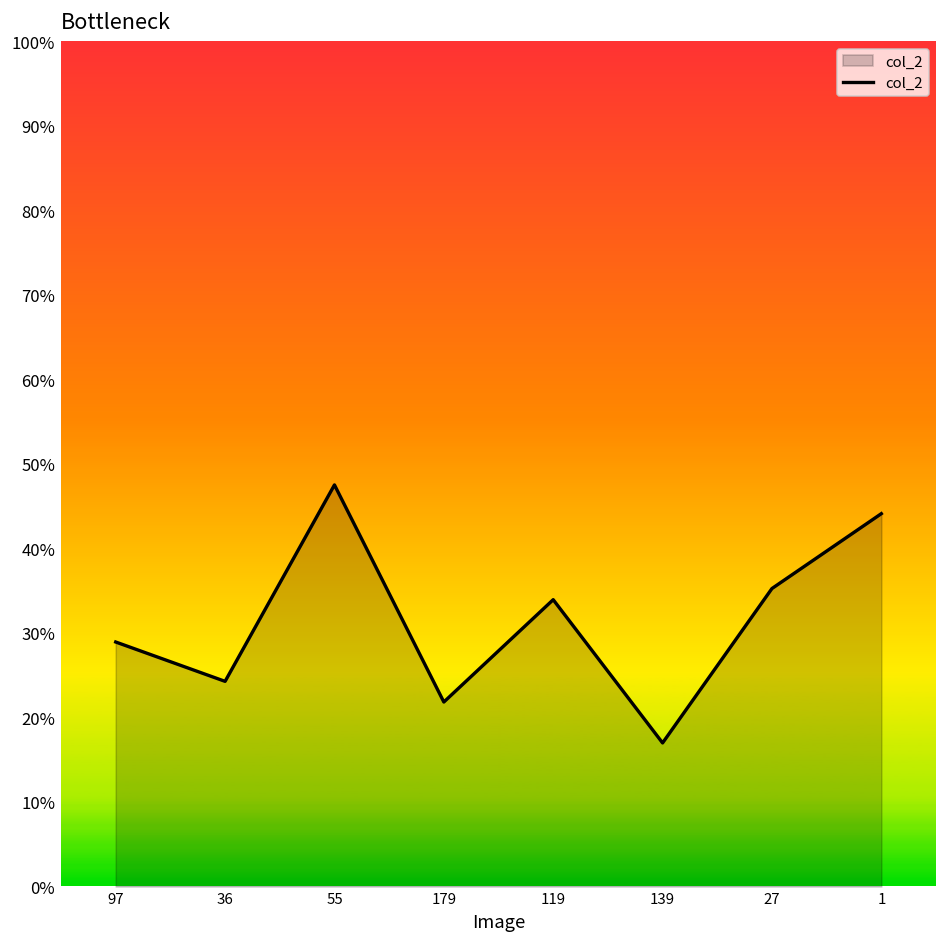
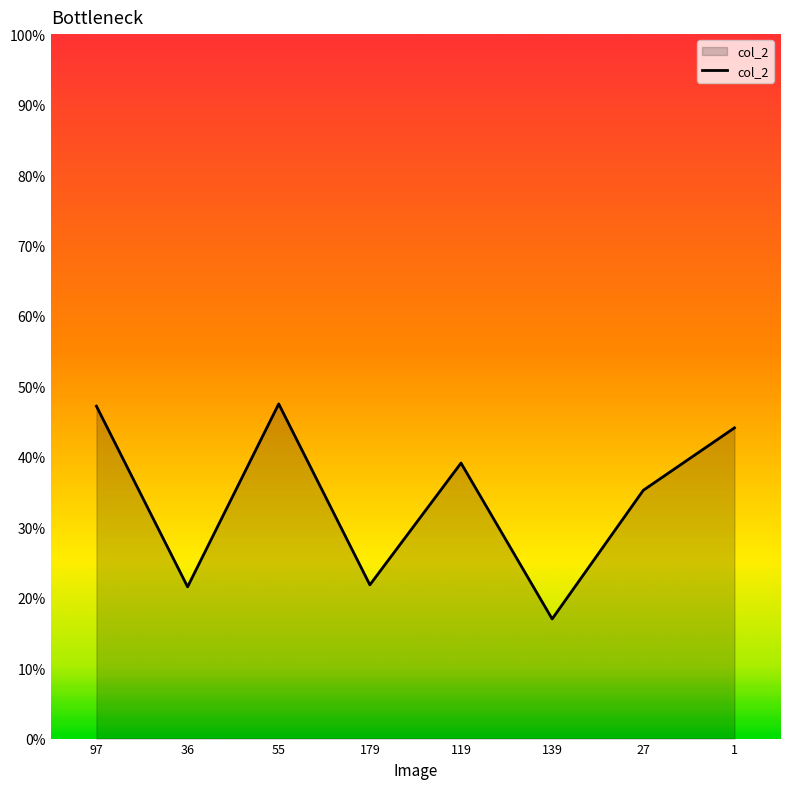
  {
-   "97": "29%",
-   "36": "24%",
+   "97": "47%",
+   "36": "22%",
    "55": "48%",
    "179": "22%",
-   "119": "34%",
+   "119": "39%",
    "139": "17%",
    "27": "35%",
    "1": "44%"
  }
